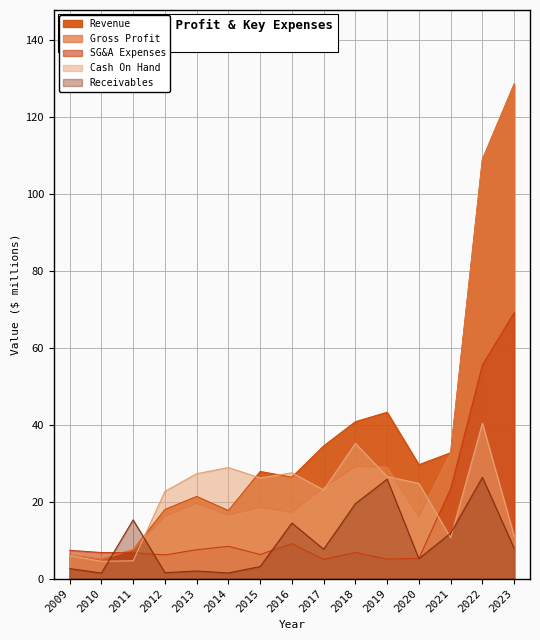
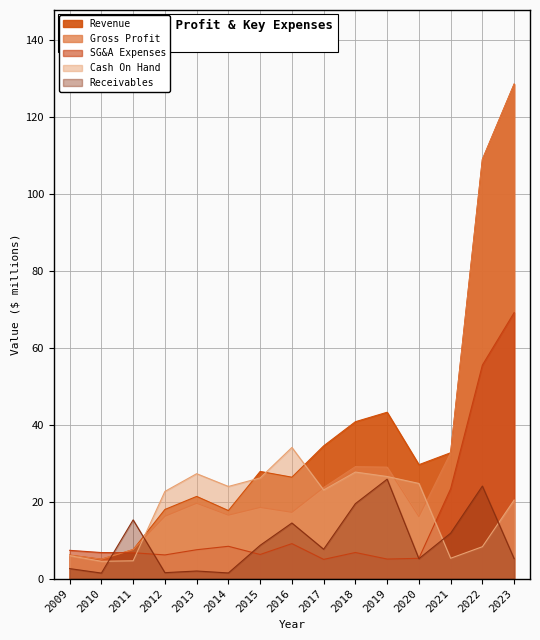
  {
    "Cash On Hand": {
      "2011": 5,
      "2012": 23,
      "2013": 27,
-     "2014": 29,
+     "2014": 24,
      "2015": 26,
-     "2016": 27,
-     "2018": 35,
+     "2016": 34,
+     "2018": 28,
      "2019": 27,
      "2020": 25,
-     "2021": 11,
-     "2022": 40,
-     "2023": 11
+     "2021": 5,
+     "2022": 8,
+     "2023": 20
    },
    "Receivables": {
      "2009": 3,
      "2010": 1,
      "2011": 15,
      "2012": 2,
      "2013": 2,
      "2014": 1,
-     "2015": 3,
+     "2015": 9,
      "2016": 14,
      "2017": 8,
      "2018": 19,
      "2019": 26,
      "2021": 12,
-     "2022": 26,
-     "2023": 8
+     "2022": 24,
+     "2023": 5
    }
  }
